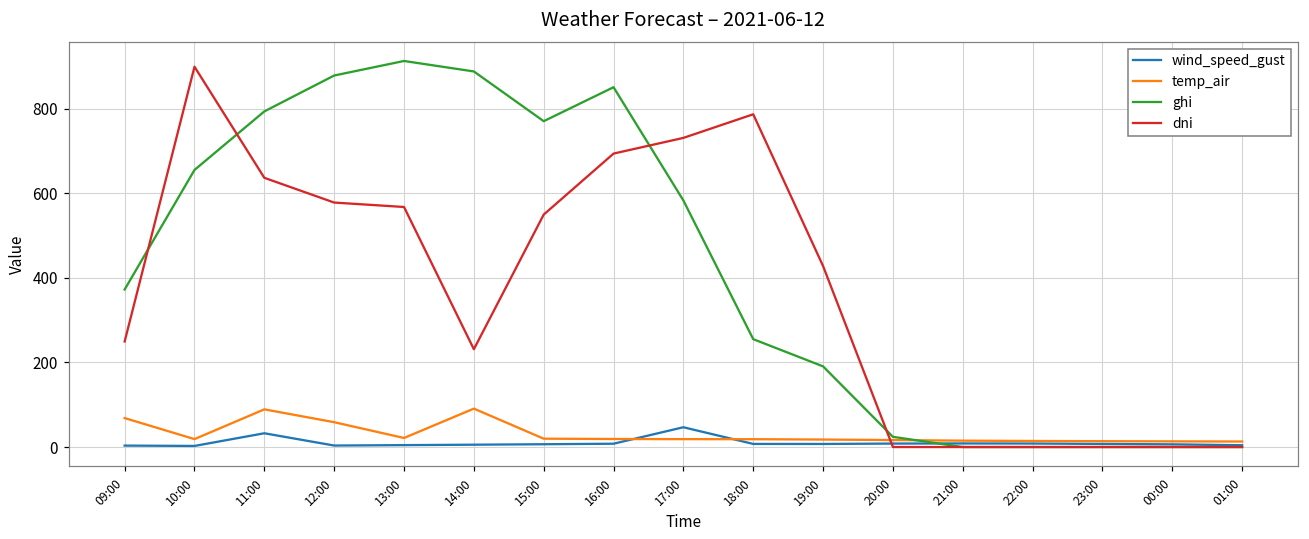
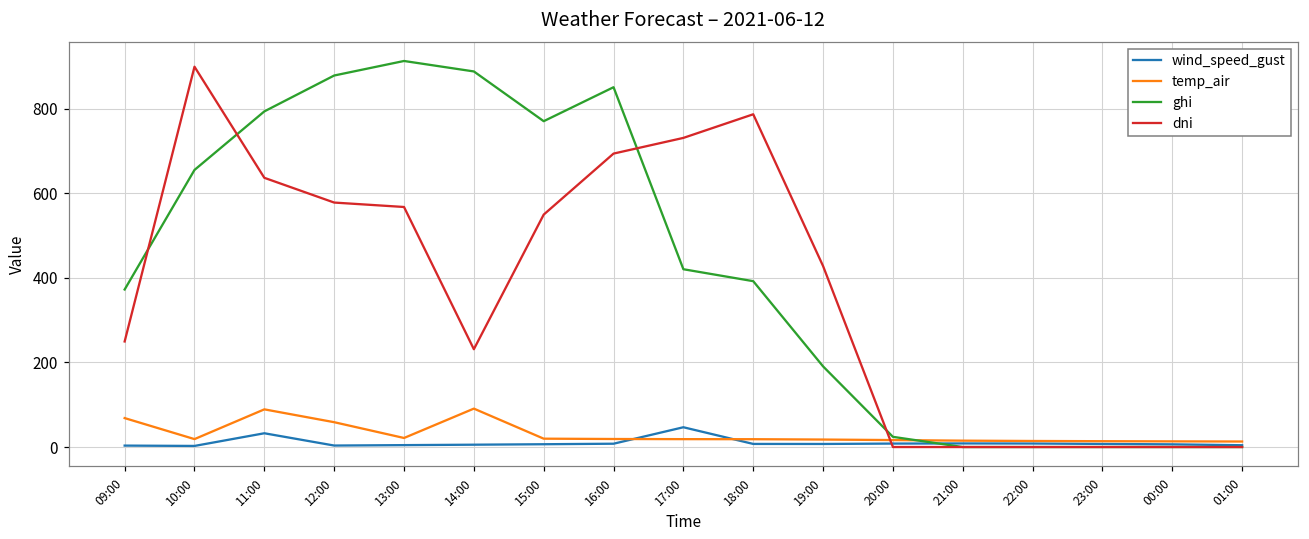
  {
    "wind_speed_gust": {
      "09:00": 0,
      "10:00": 0,
      "11:00": 30,
      "12:00": 0,
      "13:00": 0,
      "14:00": 10,
      "15:00": 10,
      "16:00": 10,
      "17:00": 50,
      "18:00": 10,
      "19:00": 10,
      "20:00": 10
    },
    "temp_air": {
      "09:00": 70,
      "10:00": 20,
      "11:00": 90,
      "12:00": 60,
      "13:00": 20,
      "14:00": 90,
      "15:00": 20,
      "16:00": 20,
      "17:00": 20,
      "18:00": 20,
      "19:00": 20,
      "20:00": 20,
      "00:00": 10,
      "01:00": 10
    },
    "ghi": {
      "09:00": 370,
      "10:00": 660,
      "11:00": 790,
      "12:00": 880,
      "13:00": 910,
      "14:00": 890,
      "15:00": 770,
      "16:00": 850,
-     "17:00": 580,
-     "18:00": 260,
+     "17:00": 420,
+     "18:00": 390,
      "19:00": 190,
      "20:00": 20
    },
    "dni": {
      "09:00": 250,
      "10:00": 900,
      "11:00": 640,
      "12:00": 580,
      "13:00": 570,
      "14:00": 230,
      "15:00": 550,
      "16:00": 690,
      "17:00": 730,
      "18:00": 790,
      "19:00": 430,
      "20:00": 0
    }
  }
